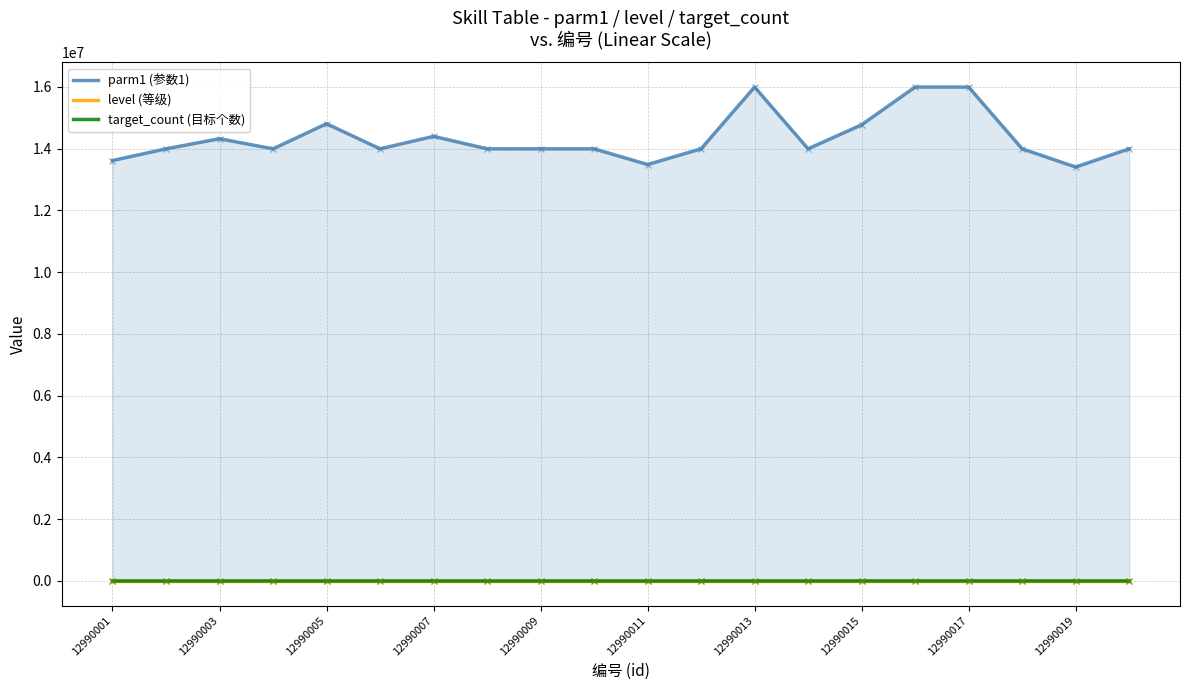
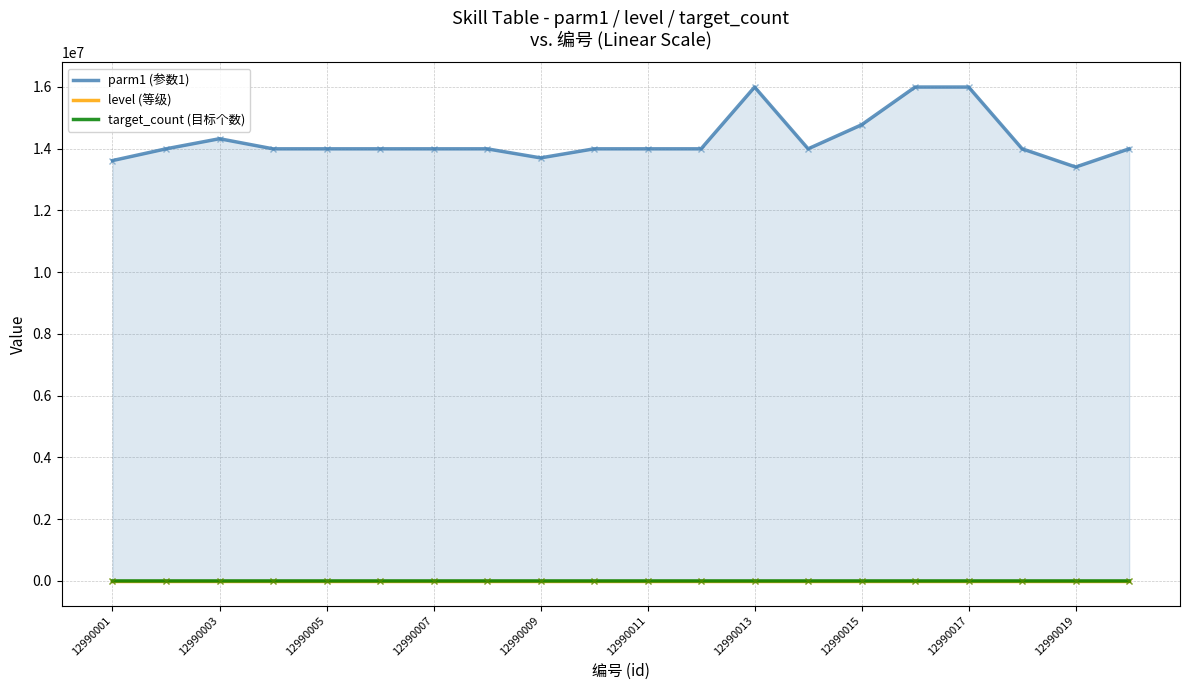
  {
    "parm1 (参数1)": {
      "12990001": 13600000,
      "12990003": 14300000,
-     "12990005": 14800000,
-     "12990007": 14400000,
-     "12990009": 14000000,
-     "12990011": 13500000,
+     "12990005": 14000000,
+     "12990007": 14000000,
+     "12990009": 13700000,
+     "12990011": 14000000,
      "12990013": 16000000,
      "12990015": 14800000,
      "12990017": 16000000,
      "12990019": 13400000
    },
    "target_count (目标个数)": {
      "12990001": 0,
      "12990003": 0,
      "12990005": 0,
      "12990007": 0,
      "12990009": 0,
      "12990011": 0,
      "12990013": 0,
      "12990015": 0,
      "12990017": 0,
      "12990019": 0
    }
  }
